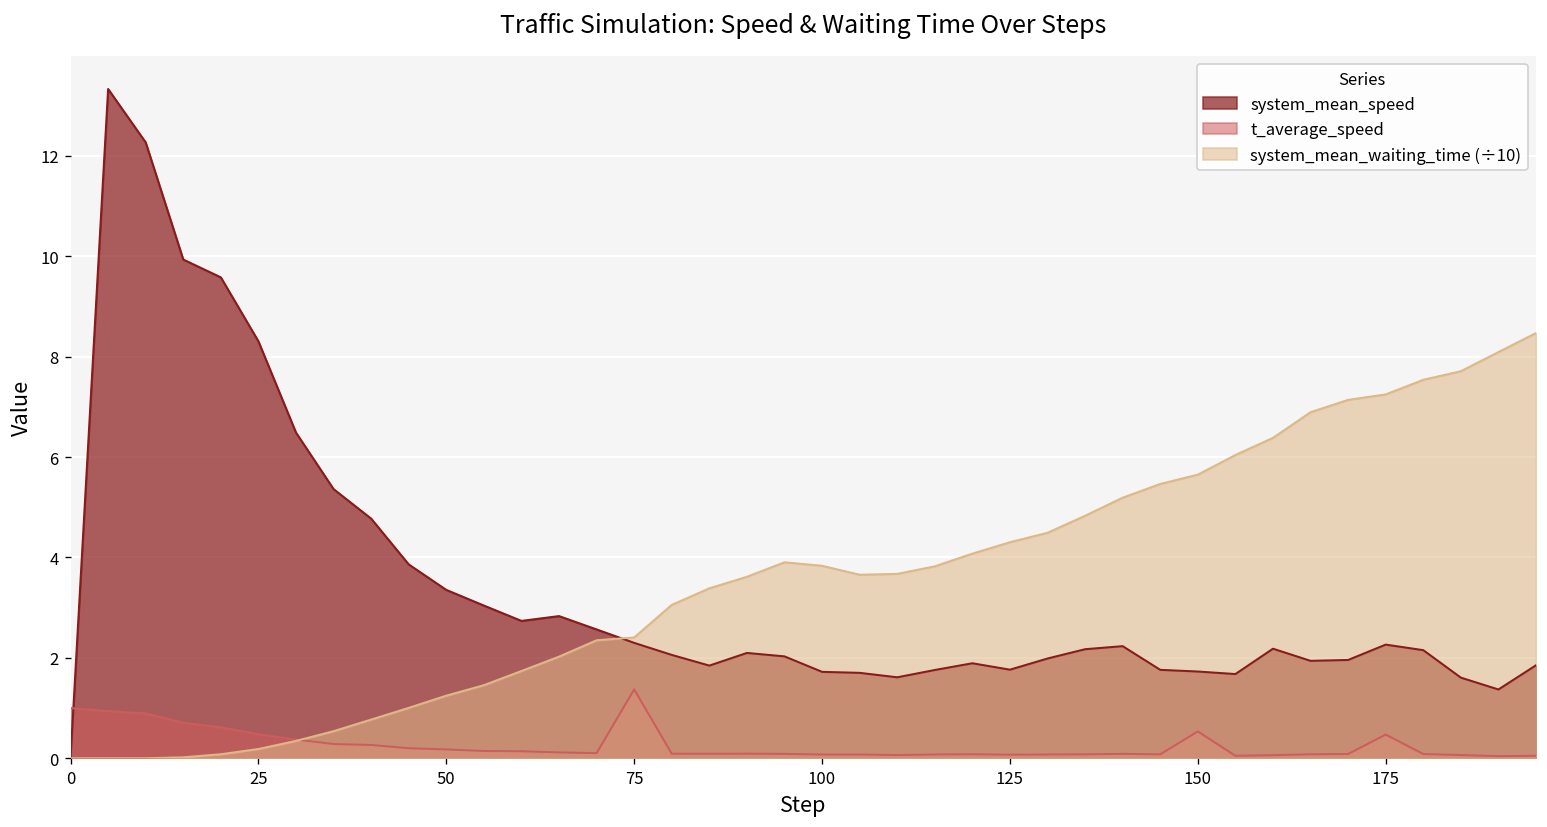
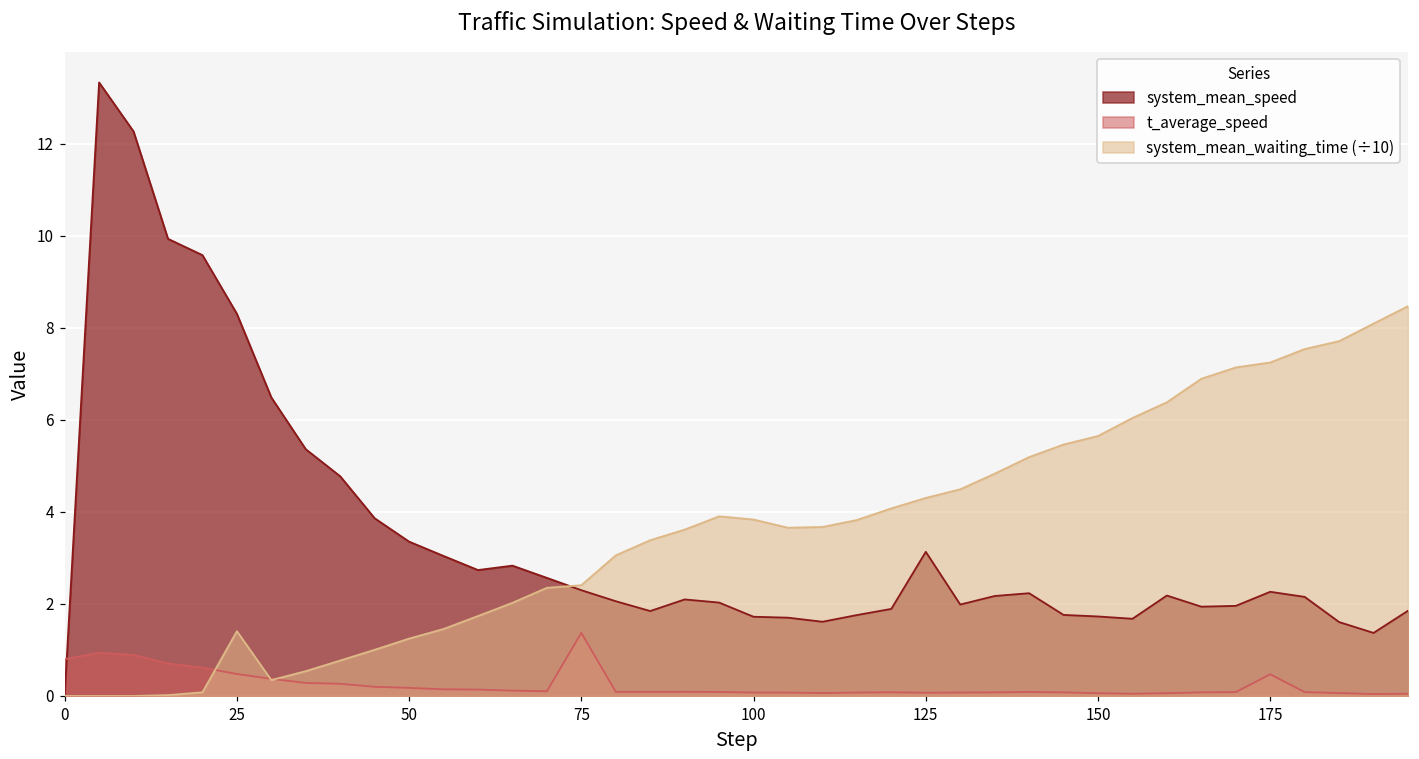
  {
    "system_mean_speed": {
      "25": 8.3,
      "50": 3.4,
      "75": 2.3,
      "100": 1.7,
-     "125": 1.8,
+     "125": 3.1,
      "150": 1.7,
      "175": 2.3
    },
    "t_average_speed": {
-     "0": 1.0,
+     "0": 0.8,
      "25": 0.5,
      "50": 0.2,
      "75": 1.4,
      "100": 0.1,
      "125": 0.1,
-     "150": 0.5,
+     "150": 0.1,
      "175": 0.5
    },
    "system_mean_waiting_time (÷10)": {
-     "25": 0.2,
+     "25": 1.4,
      "50": 1.2,
      "75": 2.4,
      "100": 3.8,
      "125": 4.3,
      "150": 5.6,
      "175": 7.2
    }
  }
